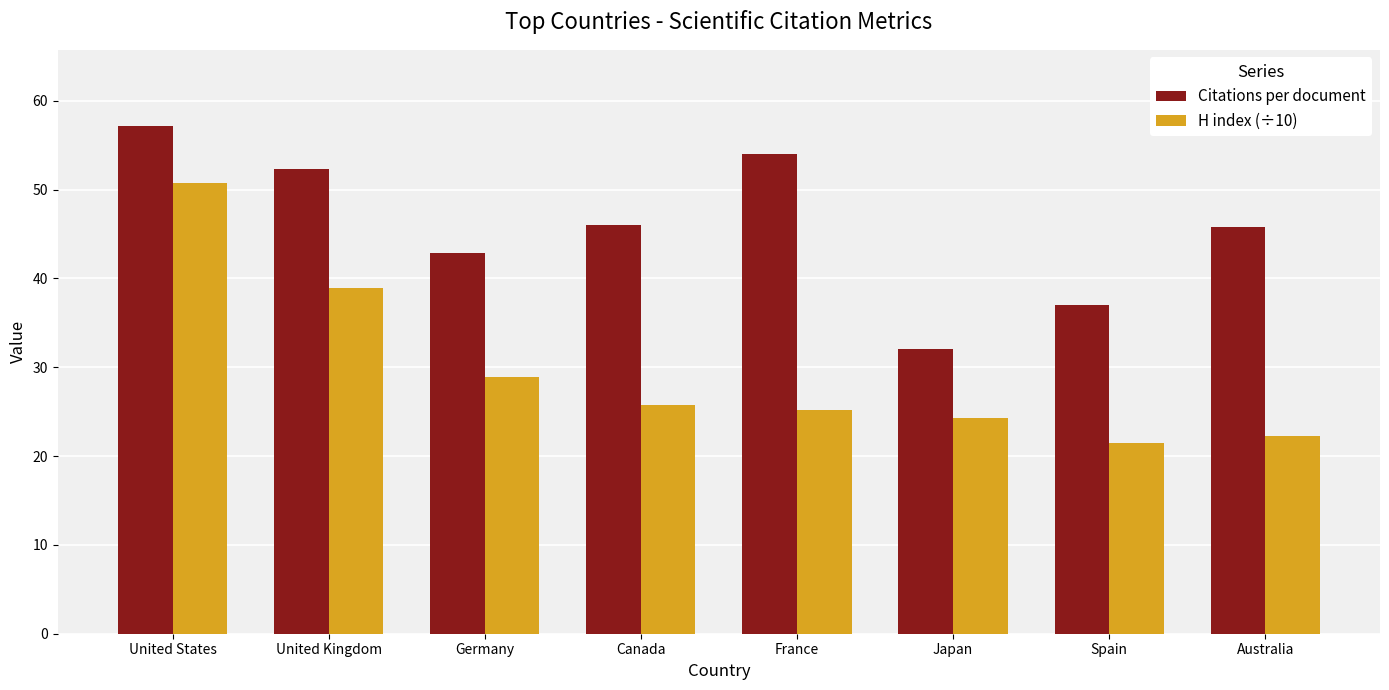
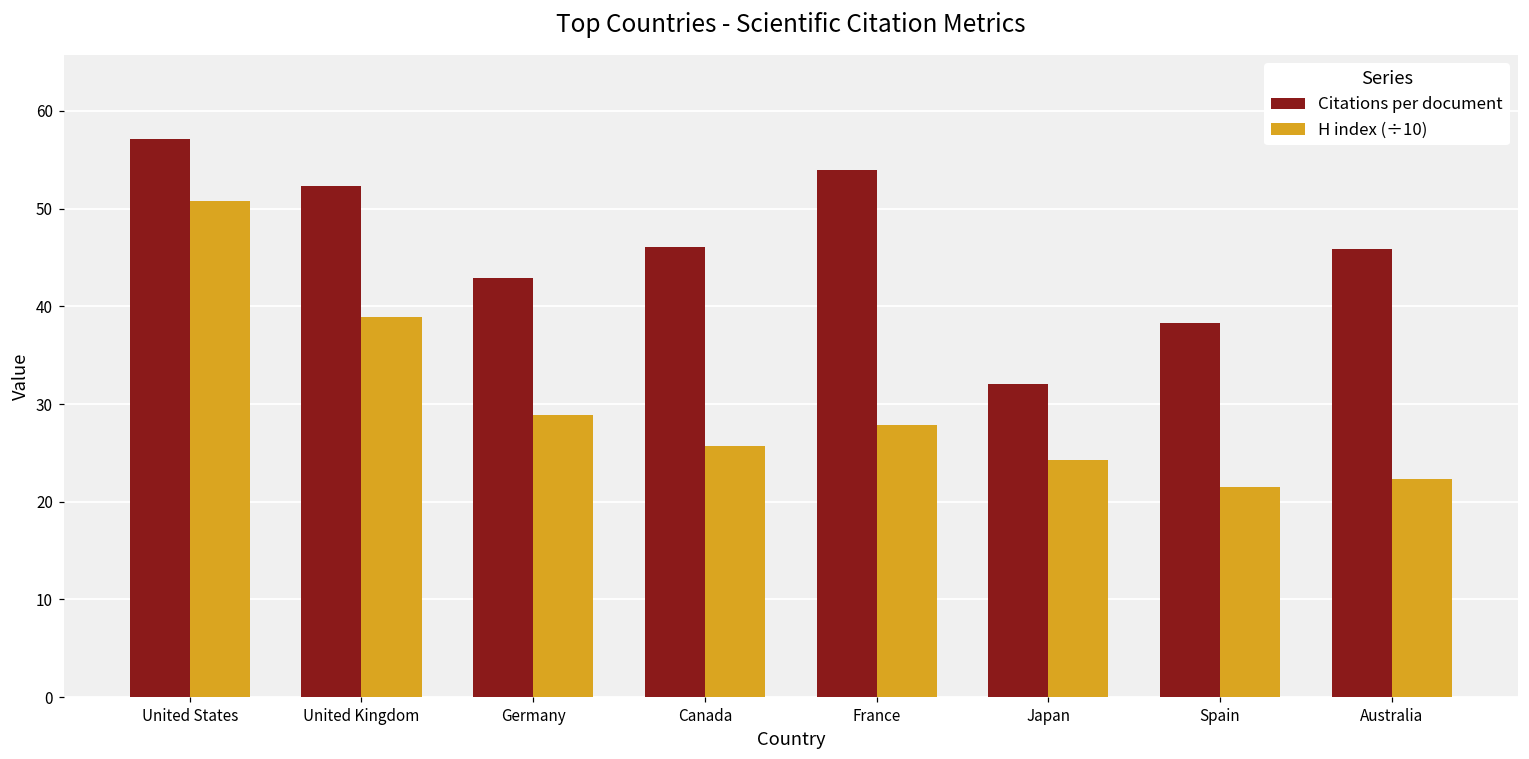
  {
    "Citations per document": {
      "United States": 57,
      "United Kingdom": 52,
      "Germany": 43,
      "Canada": 46,
      "France": 54,
      "Japan": 32,
-     "Spain": 37,
+     "Spain": 38,
      "Australia": 46
    },
    "H index (÷10)": {
      "United States": 51,
      "United Kingdom": 39,
      "Germany": 29,
      "Canada": 26,
-     "France": 25,
+     "France": 28,
      "Japan": 24,
      "Spain": 22,
      "Australia": 22
    }
  }
